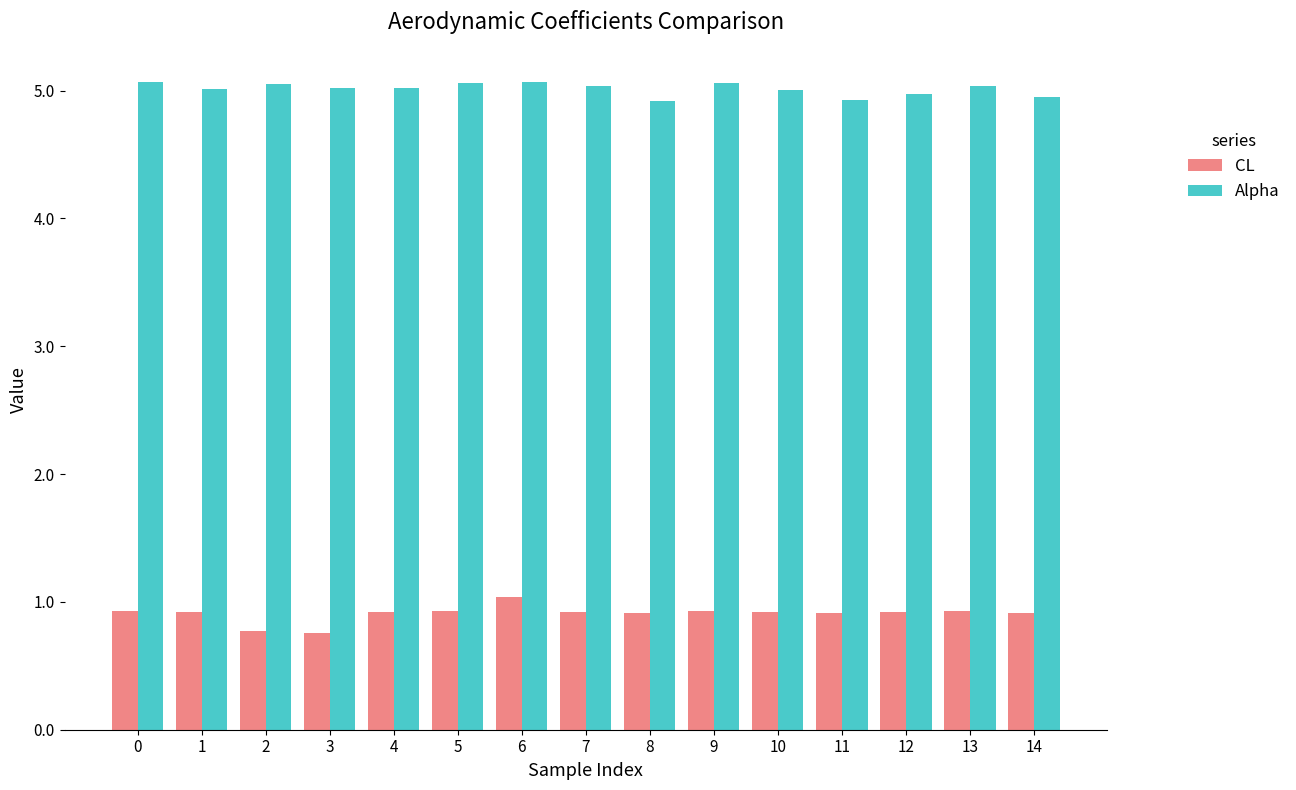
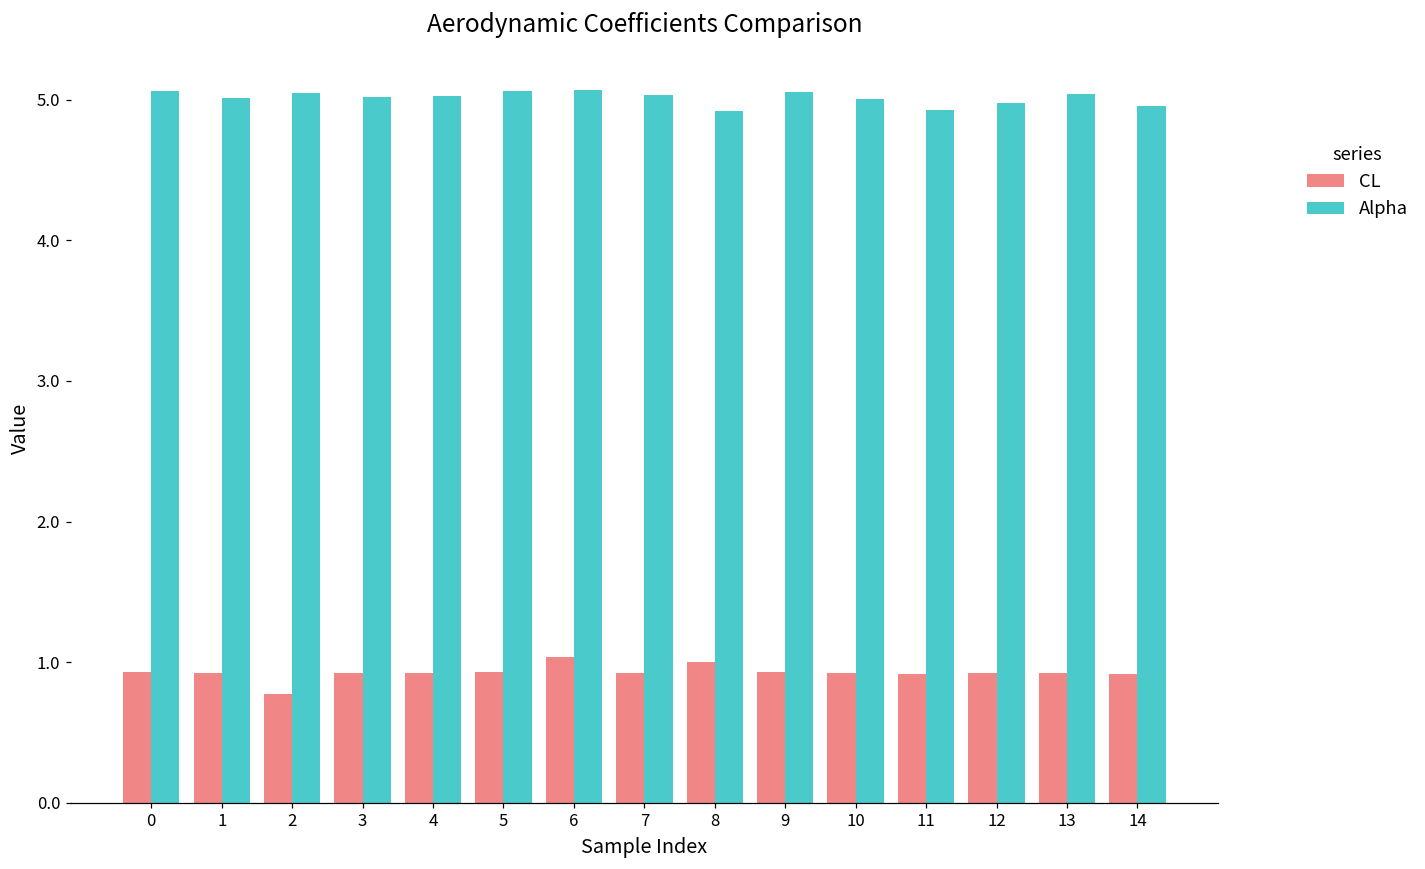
  {
    "CL": {
      "0": 0.93,
      "1": 0.92,
      "2": 0.77,
-     "3": 0.75,
+     "3": 0.92,
      "4": 0.92,
      "5": 0.93,
      "6": 1.03,
      "7": 0.92,
-     "8": 0.91,
+     "8": 1.00,
      "9": 0.93,
      "10": 0.92,
      "11": 0.91,
      "12": 0.92,
      "13": 0.93,
      "14": 0.92
    },
    "Alpha": {
      "0": 5.07,
      "1": 5.01,
      "2": 5.05,
      "3": 5.02,
      "4": 5.02,
      "5": 5.06,
      "6": 5.07,
      "7": 5.03,
      "8": 4.92,
      "9": 5.06,
      "10": 5.01,
      "11": 4.93,
      "12": 4.97,
      "13": 5.04,
      "14": 4.95
    }
  }
